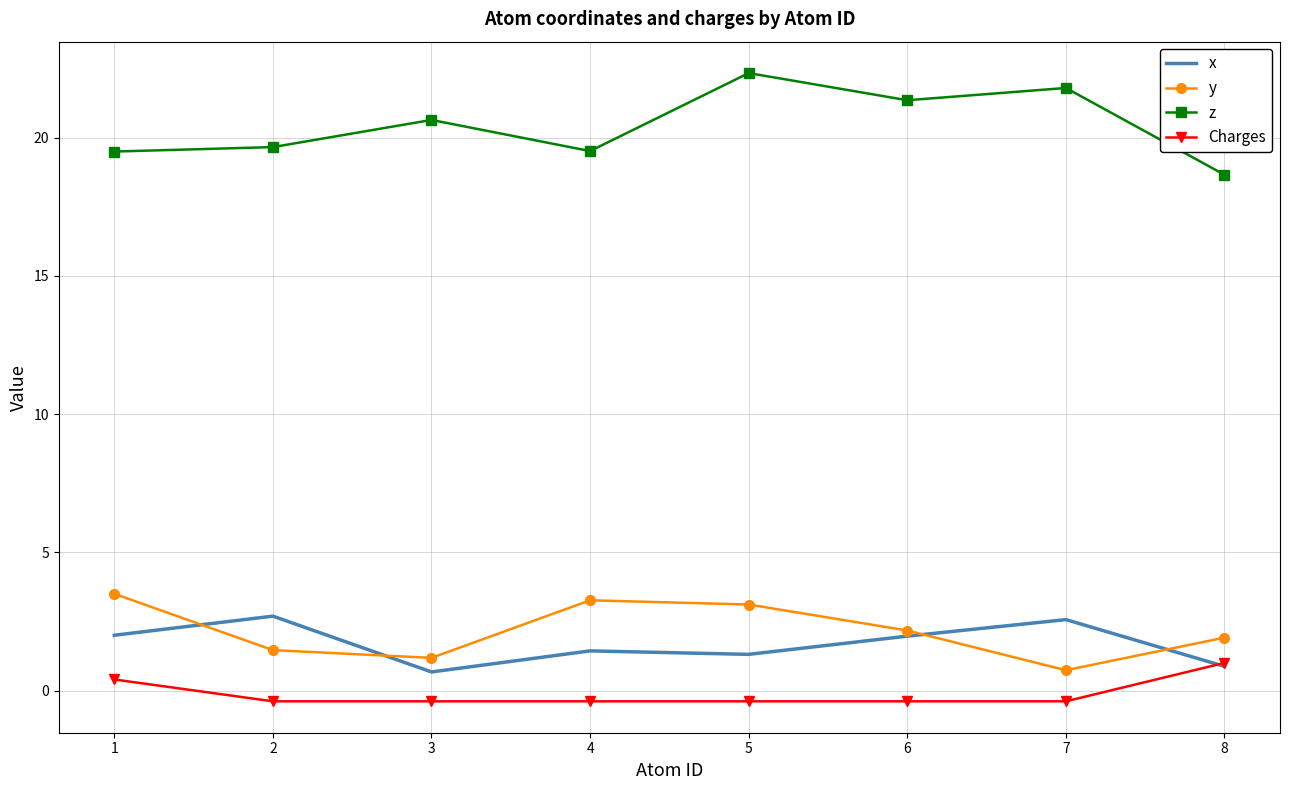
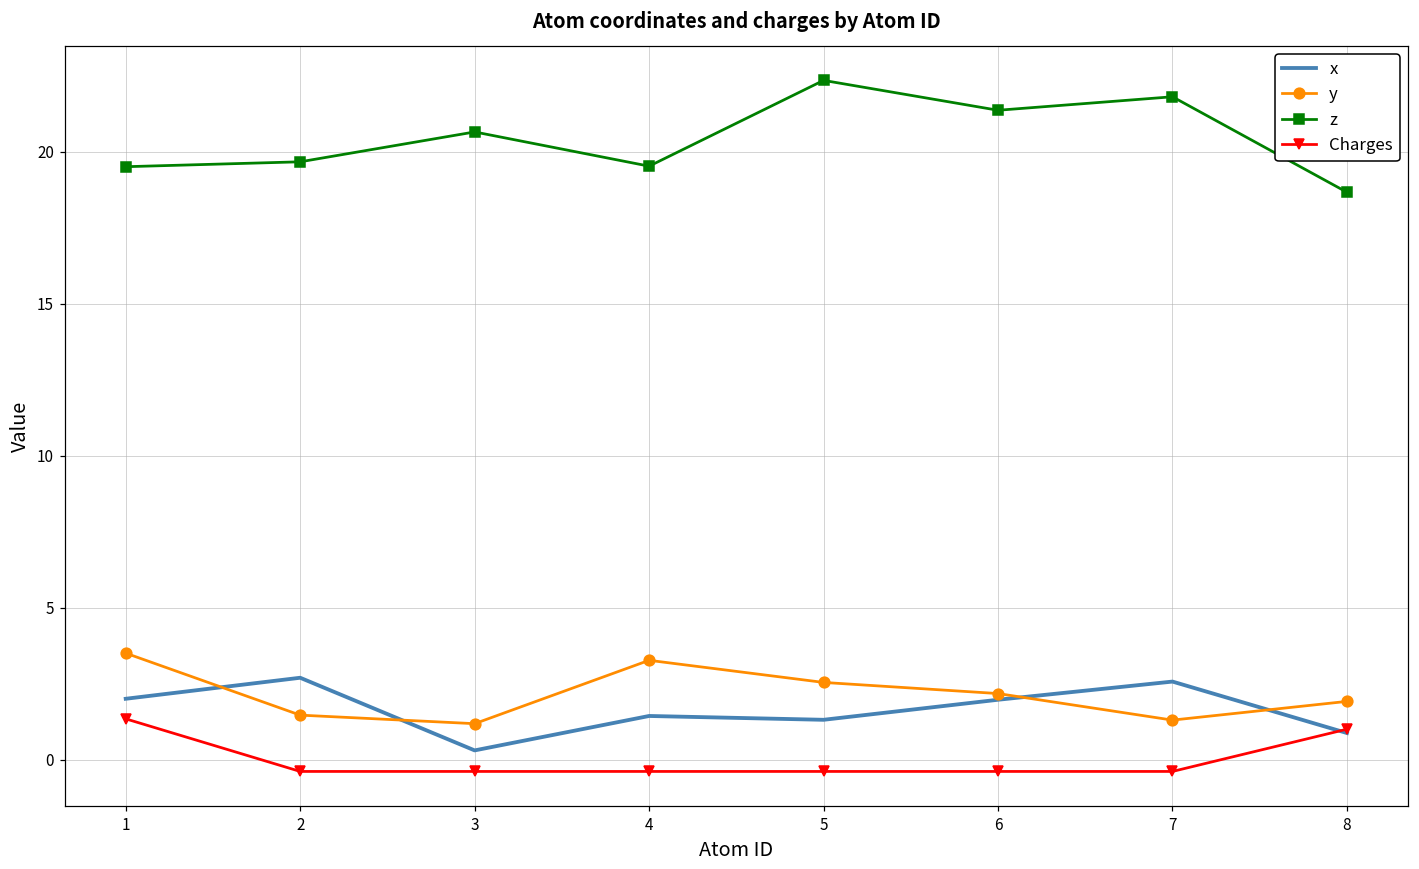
  {
    "x": {
      "1": 2.0,
      "2": 2.7,
-     "3": 0.7,
+     "3": 0.3,
      "4": 1.4,
      "5": 1.3,
      "6": 2.0,
      "7": 2.6,
      "8": 0.9
    },
    "y": {
      "1": 3.5,
      "2": 1.5,
      "3": 1.2,
      "4": 3.3,
-     "5": 3.1,
+     "5": 2.5,
      "6": 2.2,
-     "7": 0.7,
+     "7": 1.3,
      "8": 1.9
    },
    "z": {
      "1": 19.5,
      "2": 19.7,
      "3": 20.6,
      "4": 19.5,
      "5": 22.3,
      "6": 21.4,
      "7": 21.8,
      "8": 18.7
    },
    "Charges": {
-     "1": 0.4,
+     "1": 1.3,
      "2": -0.4,
      "3": -0.4,
      "4": -0.4,
      "5": -0.4,
      "6": -0.4,
      "7": -0.4,
      "8": 1.0
    }
  }
